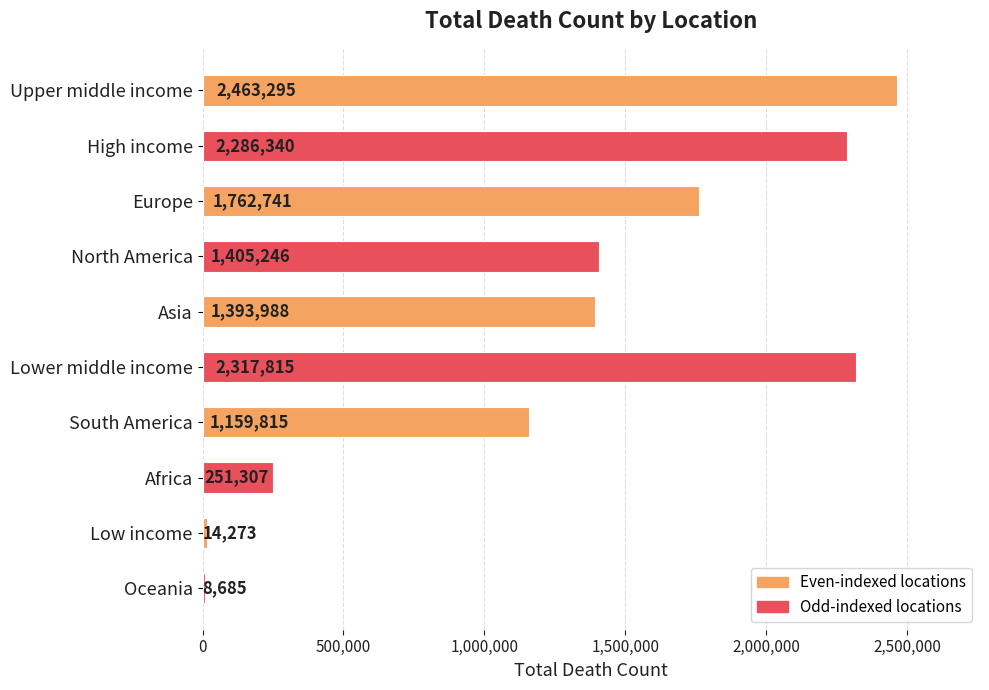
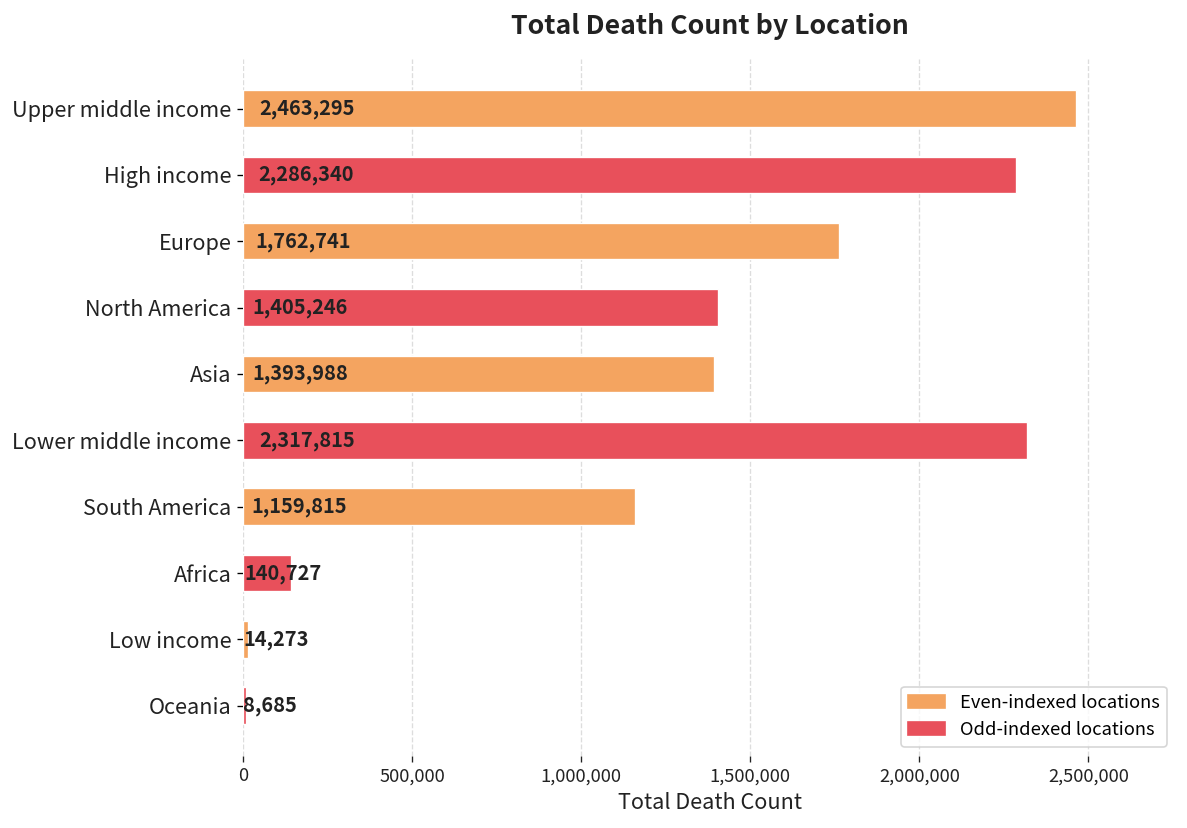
  {
    "Upper middle income": "2,463,295",
    "High income": "2,286,340",
    "Europe": "1,762,741",
    "North America": "1,405,246",
    "Asia": "1,393,988",
    "Lower middle income": "2,317,815",
    "South America": "1,159,815",
-   "Africa": "251,307",
+   "Africa": "140,727",
    "Low income": "14,273",
    "Oceania": "8,685"
  }
